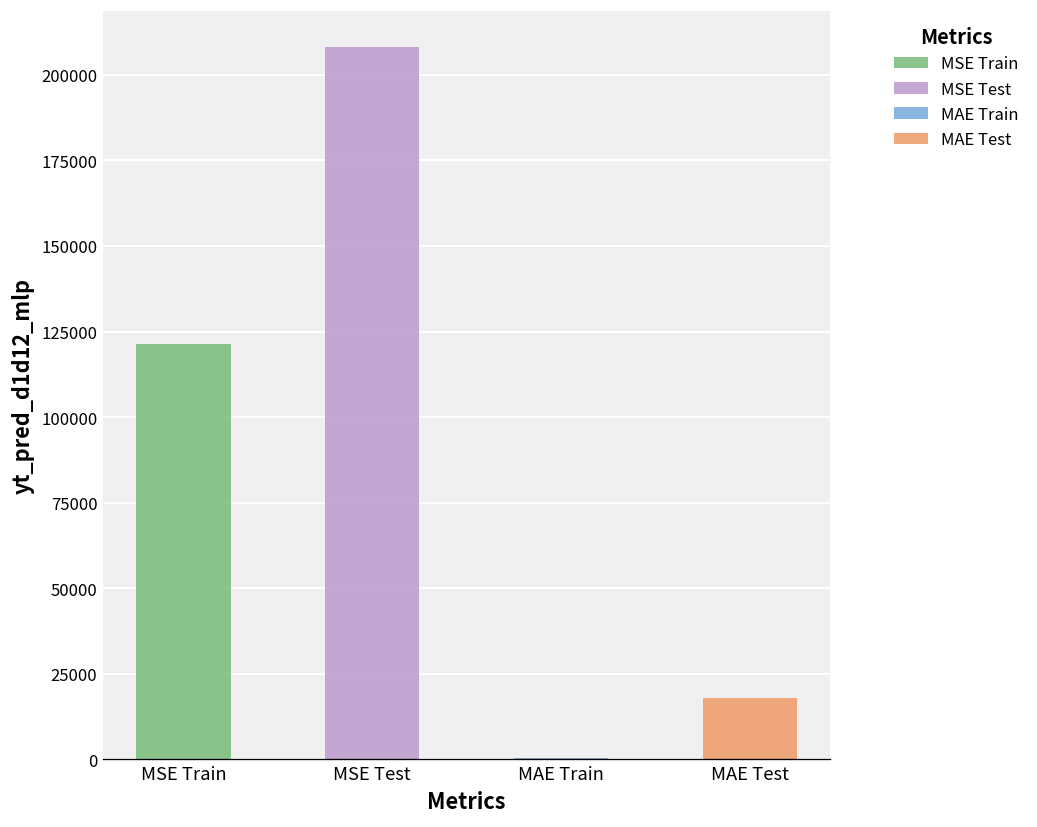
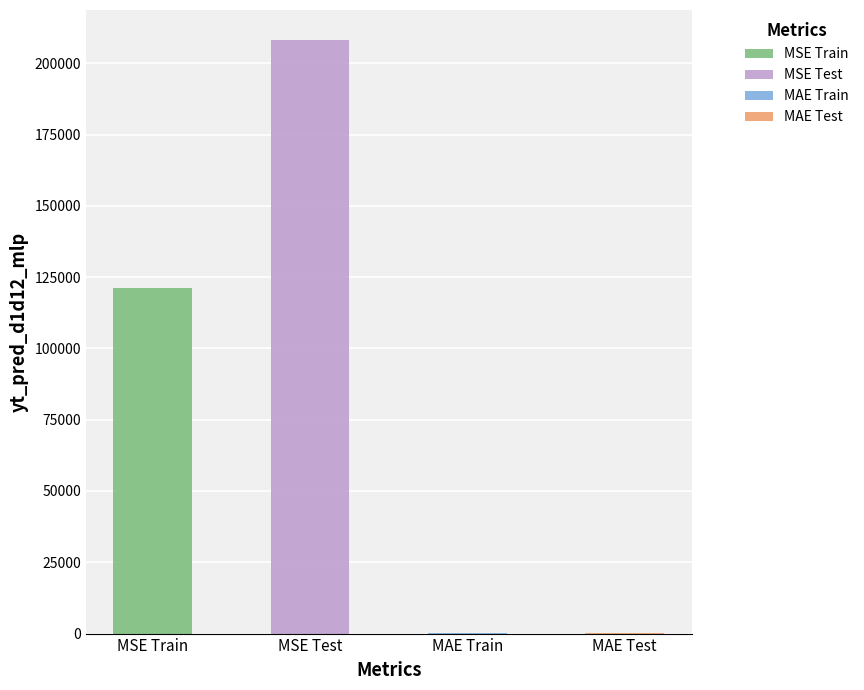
  {
    "MSE Train": 121000,
    "MSE Test": 208000,
-   "MAE Test": 18000
+   "MAE Test": 0
  }
